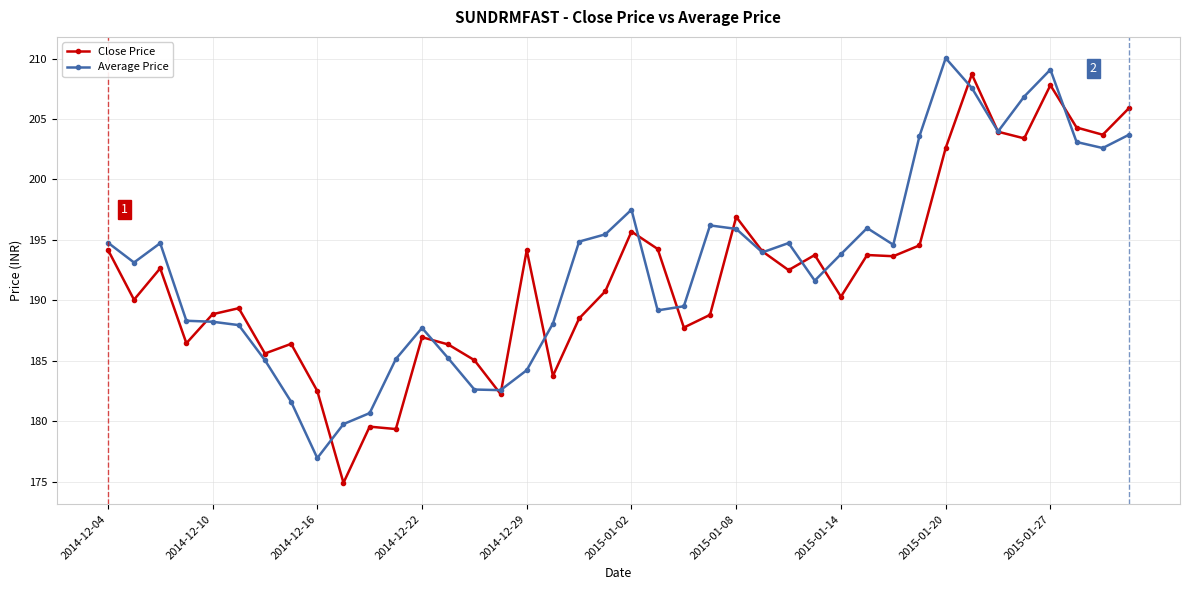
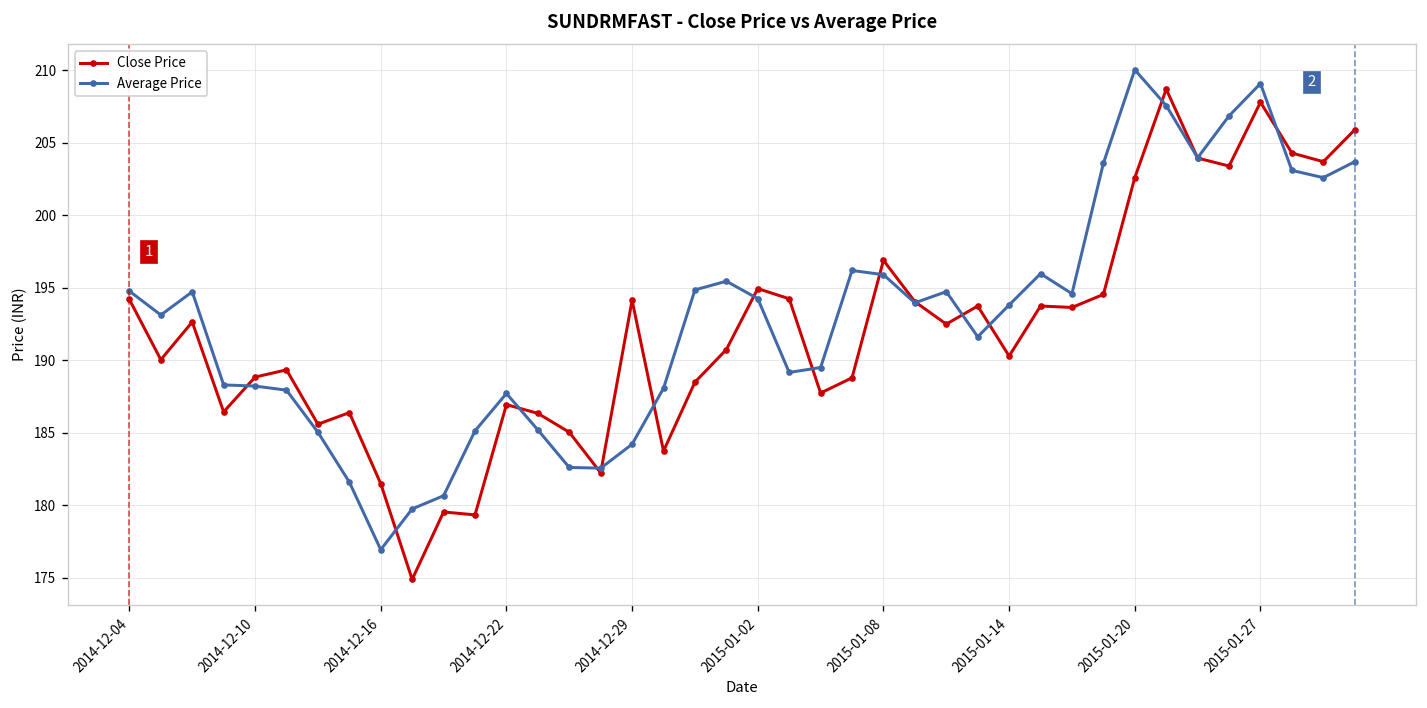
  {
    "Close Price": {
      "2014-12-04": 194.2,
      "2014-12-10": 188.9,
-     "2014-12-16": 182.5,
+     "2014-12-16": 181.5,
      "2014-12-22": 187.0,
      "2014-12-29": 194.2,
-     "2015-01-02": 195.7,
+     "2015-01-02": 195.0,
      "2015-01-08": 196.9,
      "2015-01-14": 190.3,
      "2015-01-20": 202.6,
      "2015-01-27": 207.8
    },
    "Average Price": {
      "2014-12-04": 194.8,
      "2014-12-10": 188.2,
      "2014-12-16": 177.0,
      "2014-12-22": 187.7,
      "2014-12-29": 184.2,
-     "2015-01-02": 197.5,
+     "2015-01-02": 194.3,
      "2015-01-08": 195.9,
      "2015-01-14": 193.8,
      "2015-01-20": 210.0,
      "2015-01-27": 209.1
    }
  }
